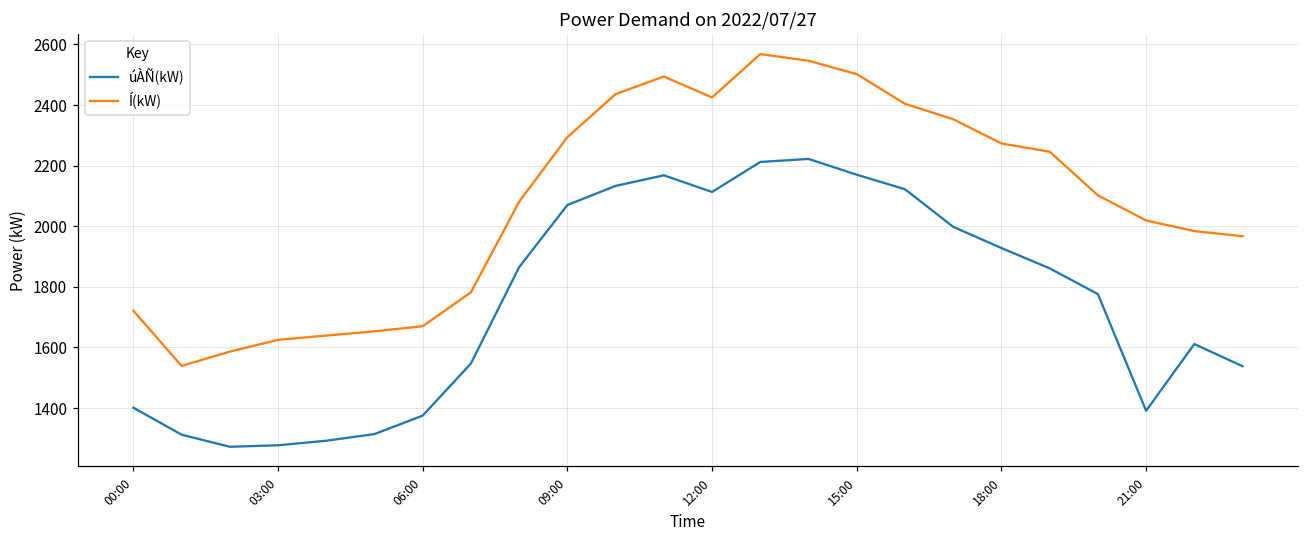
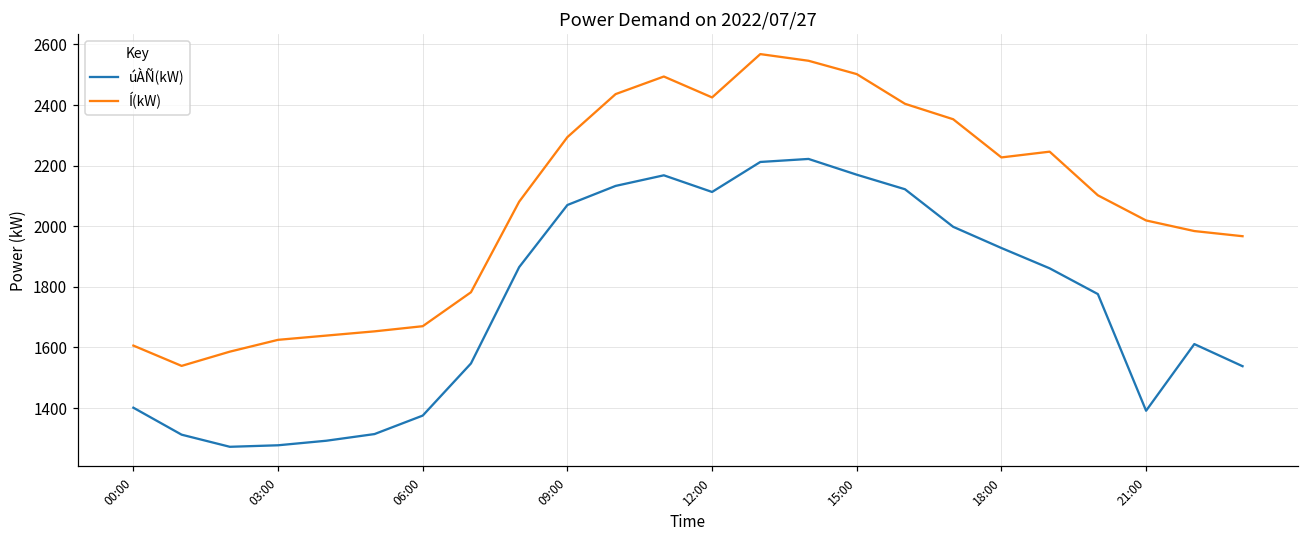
  {
    "úÀÑ(kW)": {
      "00:00": 1400,
      "03:00": 1280,
      "06:00": 1380,
      "09:00": 2070,
      "12:00": 2110,
      "15:00": 2170,
      "18:00": 1930,
      "21:00": 1390
    },
    "Í(kW)": {
-     "00:00": 1720,
+     "00:00": 1610,
      "03:00": 1630,
      "06:00": 1670,
      "09:00": 2290,
      "12:00": 2430,
      "15:00": 2500,
-     "18:00": 2270,
+     "18:00": 2230,
      "21:00": 2020
    }
  }
